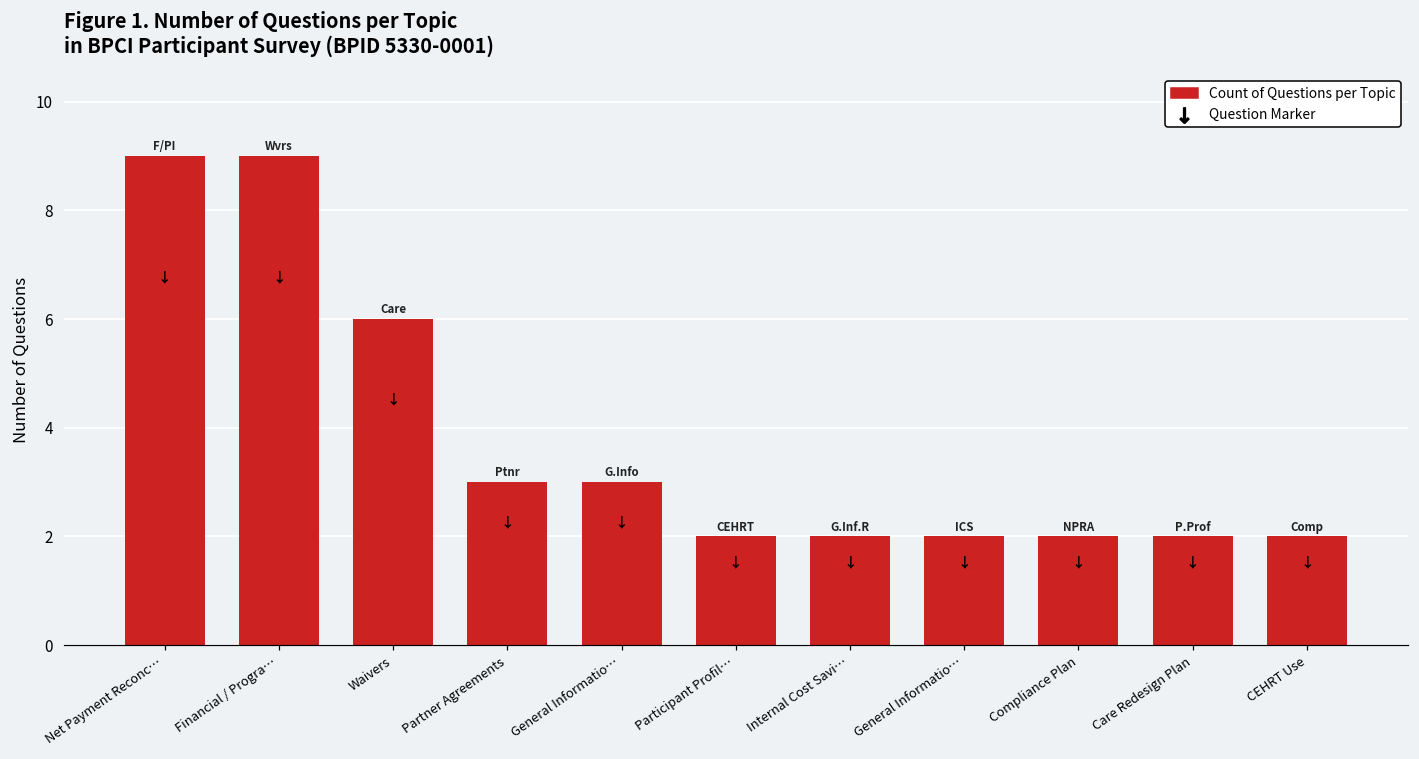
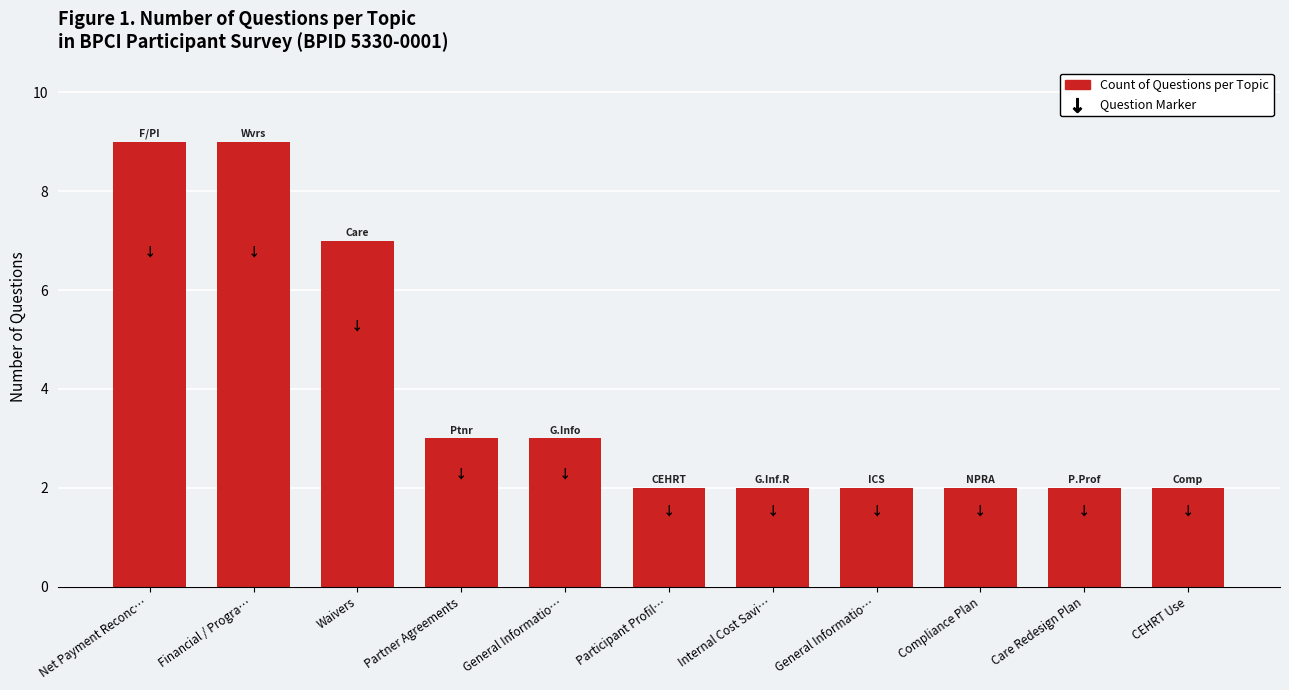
  {
    "Net Payment Reconc…": 9,
    "Financial / Progra…": 9,
-   "Waivers": 6,
+   "Waivers": 7,
    "Partner Agreements": 3,
    "Participant Profil…": 2,
    "Internal Cost Savi…": 2,
    "Compliance Plan": 2,
    "Care Redesign Plan": 2,
    "CEHRT Use": 2
  }
